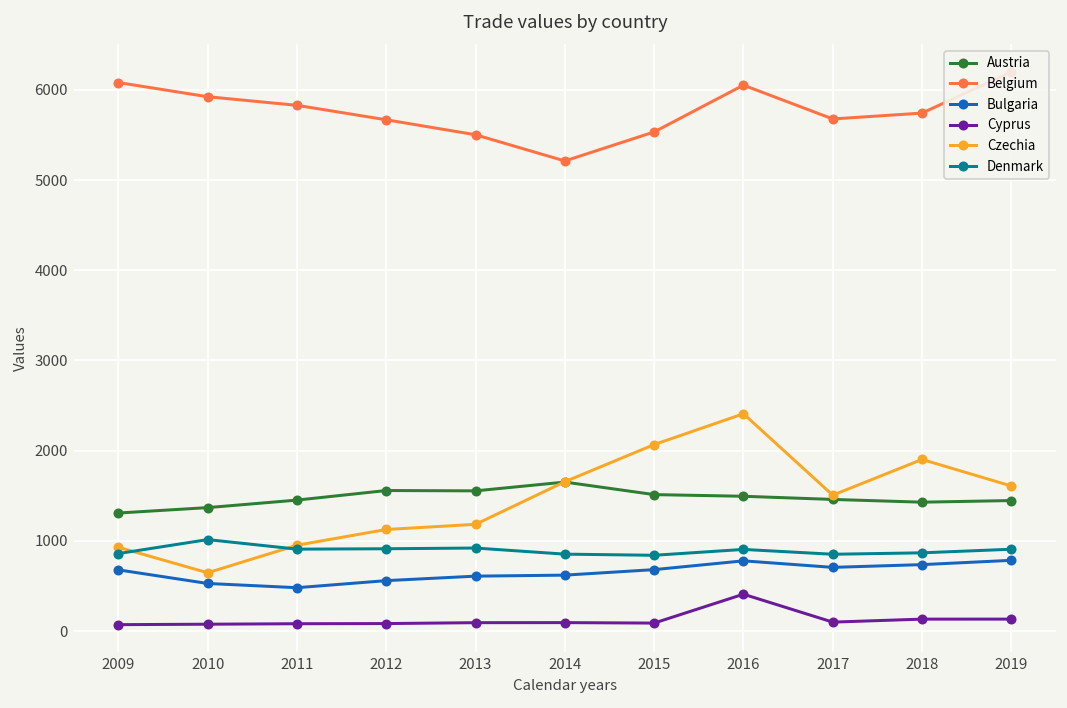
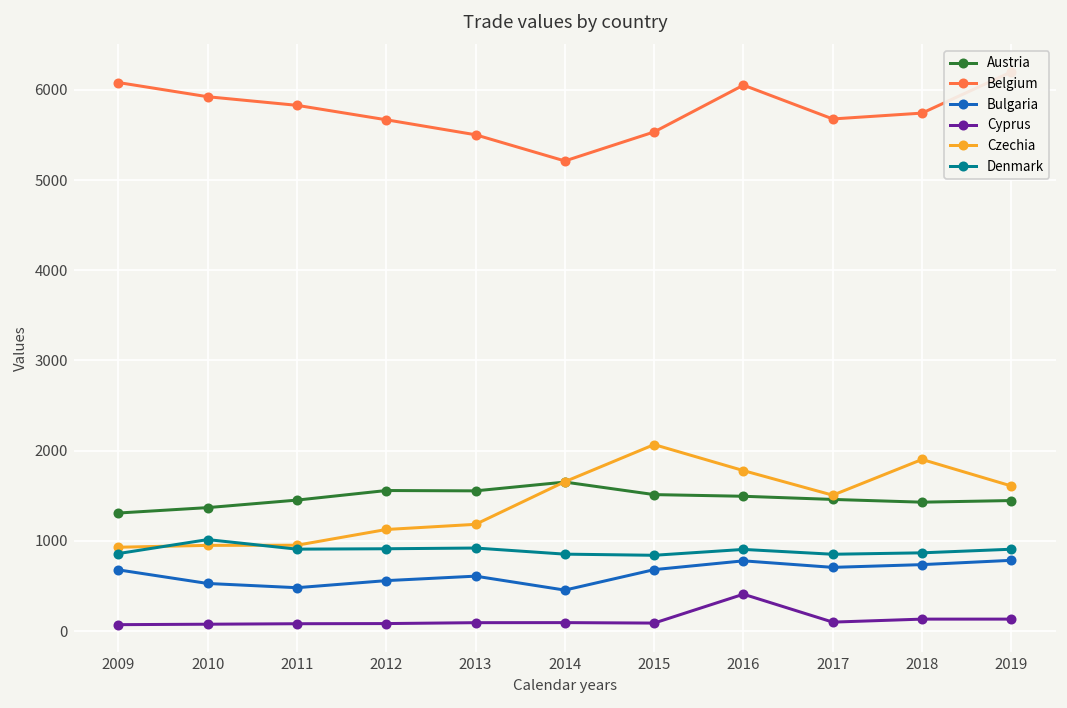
  {
    "Austria": {
      "2009": 1300,
      "2010": 1400,
      "2011": 1500,
      "2012": 1600,
      "2013": 1600,
      "2015": 1500,
      "2016": 1500,
      "2017": 1500,
      "2018": 1400,
      "2019": 1400
    },
    "Belgium": {
      "2009": 6100,
      "2010": 5900,
      "2011": 5800,
      "2012": 5700,
      "2013": 5500,
      "2014": 5200,
      "2015": 5500,
      "2016": 6100,
      "2017": 5700,
      "2018": 5700
    },
    "Bulgaria": {
      "2009": 700,
      "2010": 500,
      "2011": 500,
      "2012": 600,
      "2013": 600,
-     "2014": 600,
+     "2014": 500,
      "2015": 700,
      "2016": 800,
      "2017": 700,
      "2018": 700,
      "2019": 800
    },
    "Cyprus": {
      "2009": 100,
      "2010": 100,
      "2011": 100,
      "2012": 100,
      "2013": 100,
      "2014": 100,
      "2015": 100,
      "2016": 400,
      "2017": 100,
      "2018": 100,
      "2019": 100
    },
    "Czechia": {
      "2009": 900,
-     "2010": 600,
+     "2010": 1000,
      "2011": 1000,
      "2012": 1100,
      "2013": 1200,
      "2015": 2100,
-     "2016": 2400,
+     "2016": 1800,
      "2017": 1500,
      "2018": 1900,
      "2019": 1600
    },
    "Denmark": {
      "2009": 900,
      "2010": 1000,
      "2011": 900,
      "2012": 900,
      "2013": 900,
      "2014": 900,
      "2015": 800,
      "2016": 900,
      "2017": 900,
      "2018": 900,
      "2019": 900
    }
  }
